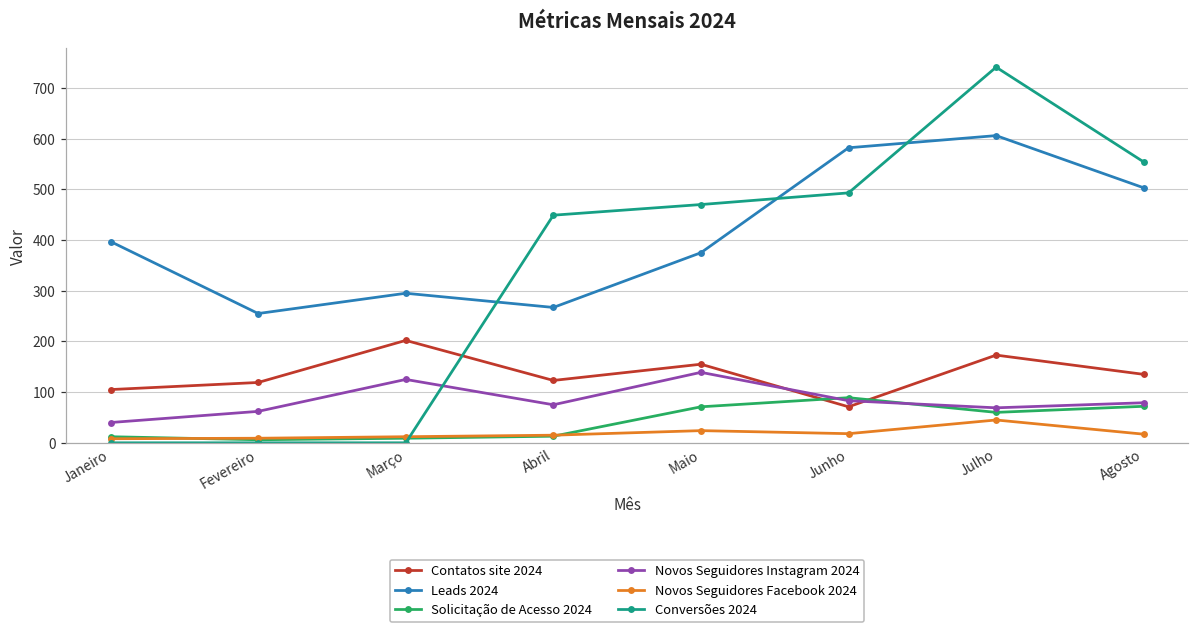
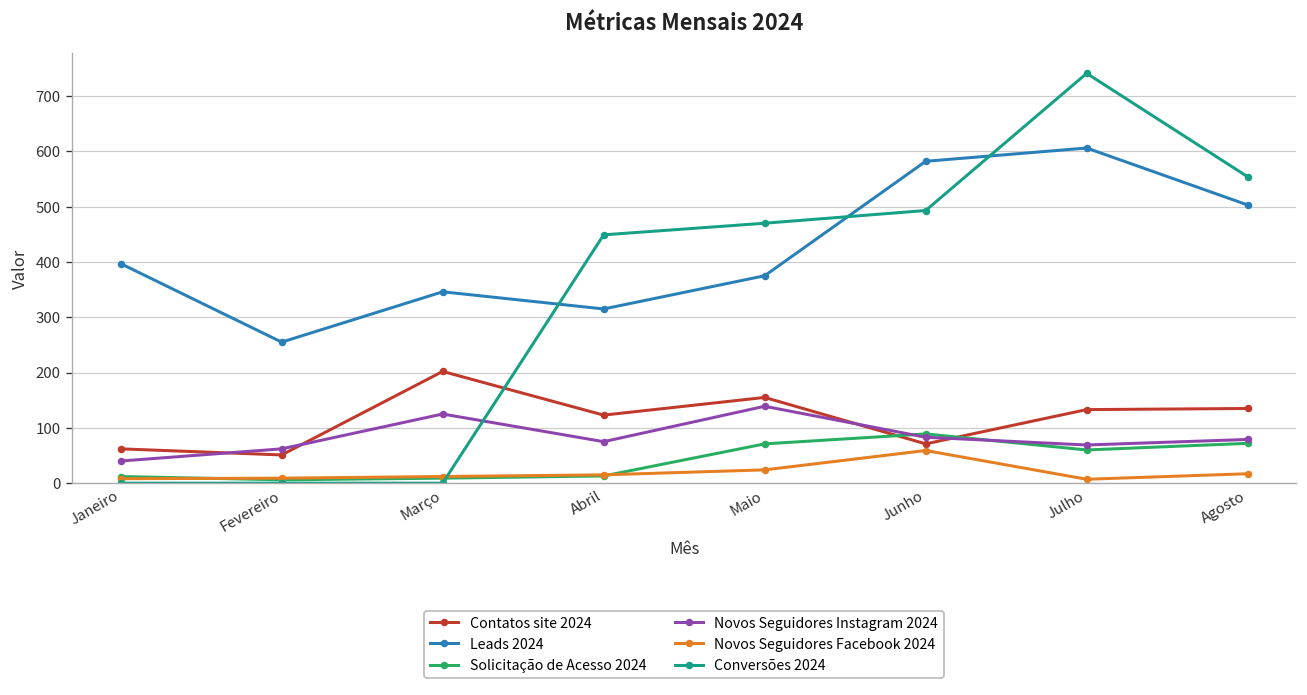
  {
    "Contatos site 2024": {
-     "Janeiro": 110,
-     "Fevereiro": 120,
+     "Janeiro": 60,
+     "Fevereiro": 50,
      "Março": 200,
      "Abril": 120,
      "Maio": 160,
      "Junho": 70,
-     "Julho": 170,
+     "Julho": 130,
      "Agosto": 140
    },
    "Leads 2024": {
      "Janeiro": 400,
      "Fevereiro": 260,
-     "Março": 300,
-     "Abril": 270,
+     "Março": 350,
+     "Abril": 320,
      "Maio": 380,
      "Junho": 580,
      "Julho": 610,
      "Agosto": 500
    },
    "Novos Seguidores Instagram 2024": {
      "Janeiro": 40,
      "Fevereiro": 60,
      "Março": 130,
      "Abril": 80,
      "Maio": 140,
      "Junho": 80,
      "Julho": 70,
      "Agosto": 80
    },
    "Novos Seguidores Facebook 2024": {
      "Maio": 20,
-     "Junho": 20,
-     "Julho": 50,
+     "Junho": 60,
+     "Julho": 10,
      "Agosto": 20
    }
  }
